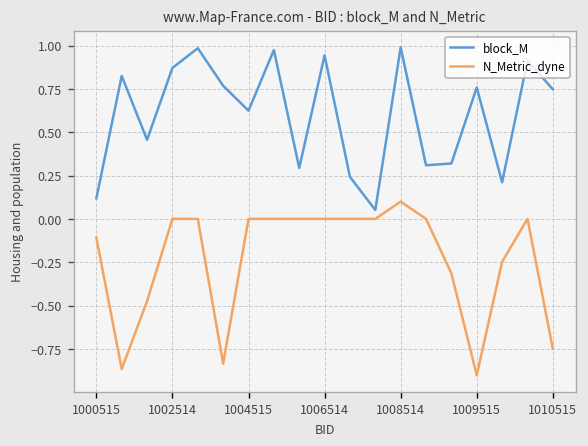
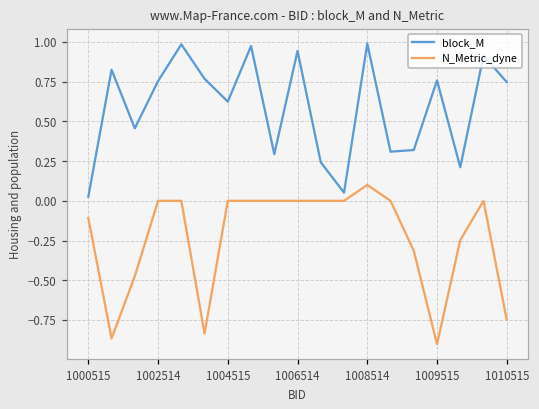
  {
    "block_M": {
-     "1000515": 0.12,
-     "1002514": 0.87,
+     "1000515": 0.03,
+     "1002514": 0.75,
      "1004515": 0.62,
      "1006514": 0.94,
      "1008514": 0.99,
      "1009515": 0.76,
      "1010515": 0.75
    },
    "N_Metric_dyne": {
      "1000515": -0.11,
      "1002514": 0.00,
      "1004515": 0.00,
      "1006514": 0.00,
      "1008514": 0.10,
      "1009515": -0.90,
      "1010515": -0.75
    }
  }
